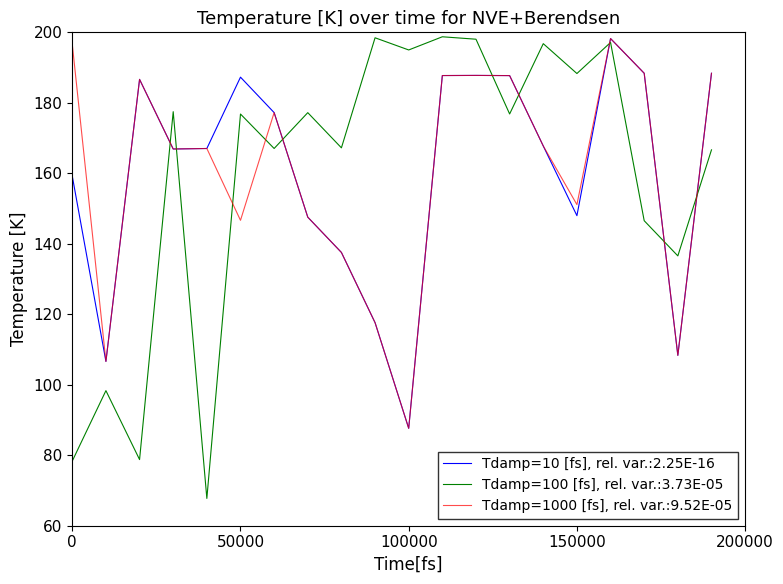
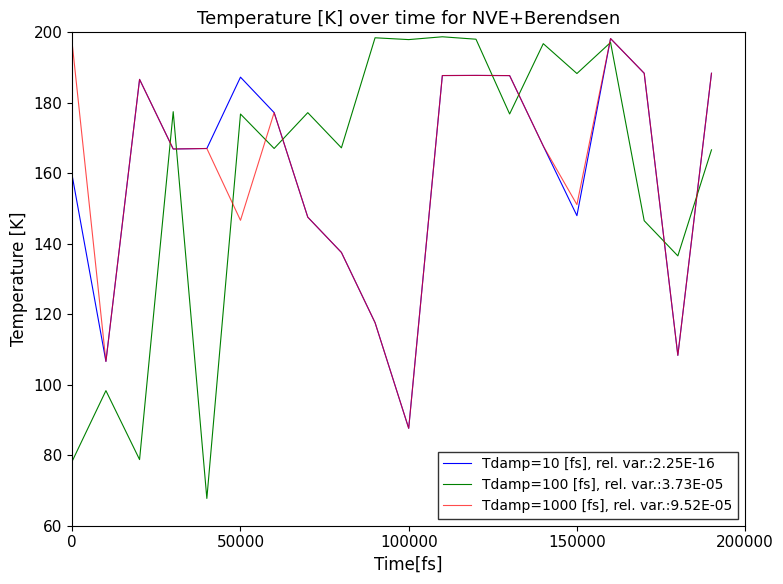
  {
    "Tdamp=10 [fs], rel. var.:2.25E-16": {
      "0": 159,
      "50000": 187,
      "150000": 148
    },
    "Tdamp=100 [fs], rel. var.:3.73E-05": {
      "0": 78,
      "50000": 177,
-     "100000": 195,
+     "100000": 198,
      "150000": 188
    },
    "Tdamp=1000 [fs], rel. var.:9.52E-05": {
      "0": 197,
      "50000": 147,
      "150000": 151
    }
  }
